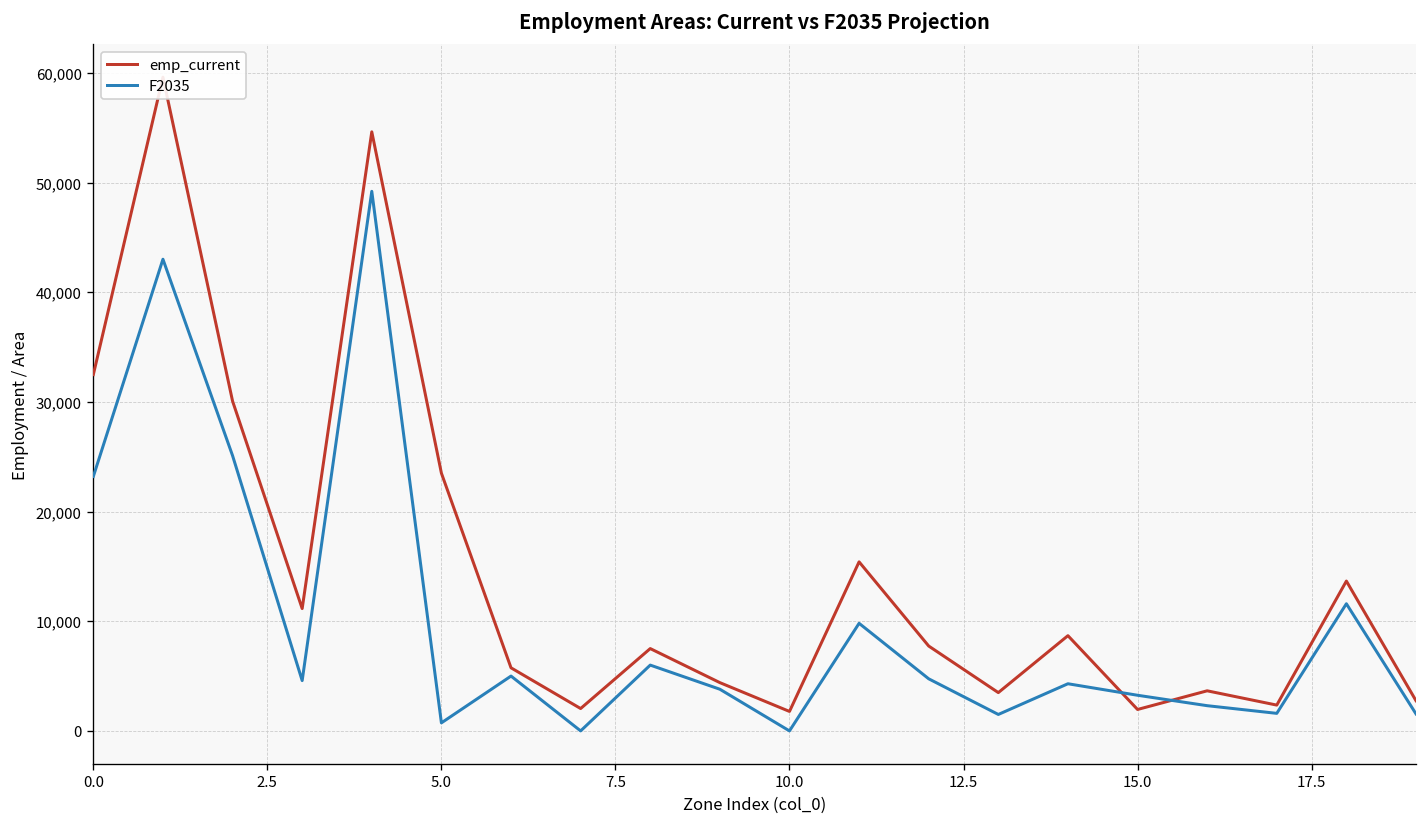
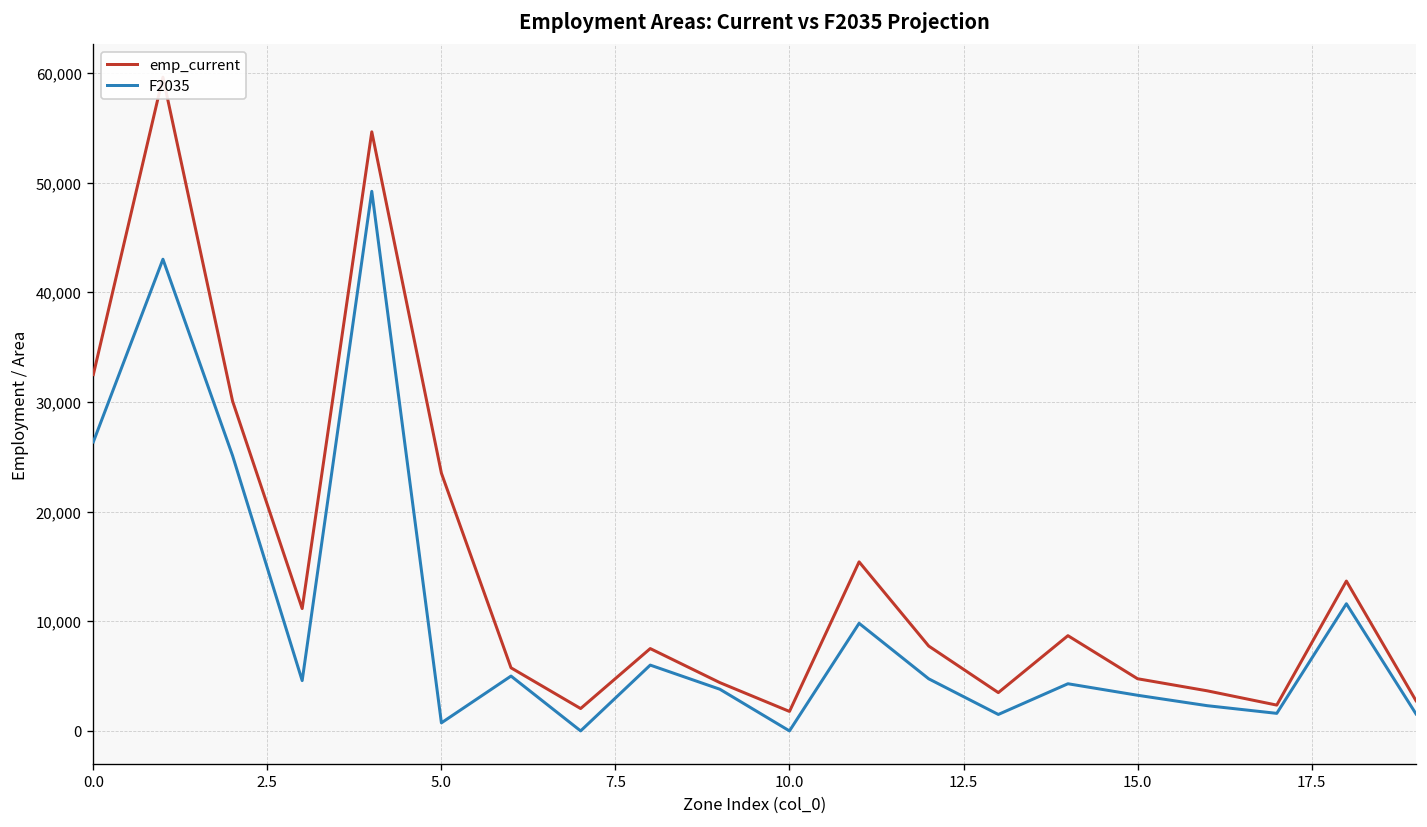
  {
    "emp_current": {
      "0.0": "32,000",
      "5.0": "24,000",
      "10.0": "2,000",
-     "15.0": "2,000"
+     "15.0": "5,000"
    },
    "F2035": {
-     "0.0": "23,000",
+     "0.0": "26,000",
      "5.0": "1,000",
      "10.0": "0",
      "15.0": "3,000"
    }
  }
